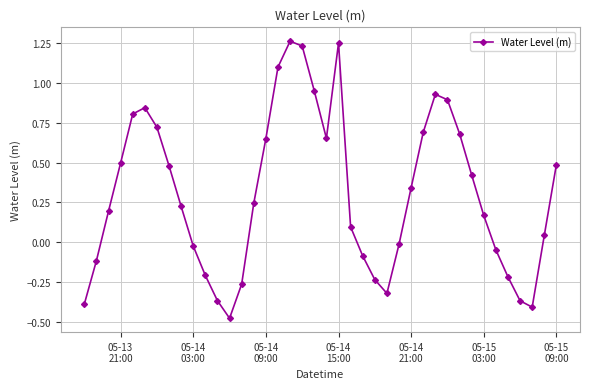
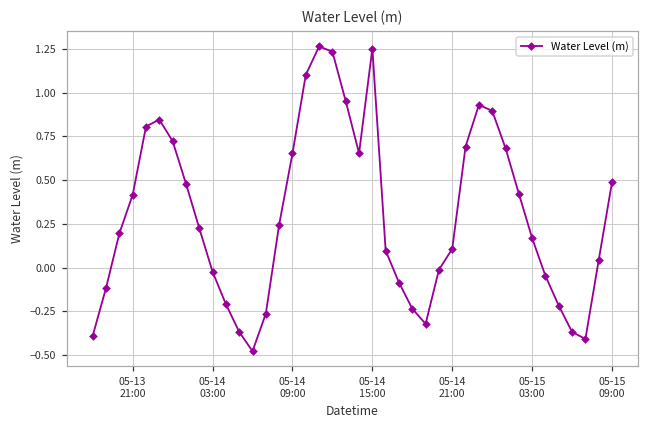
  {
-   "05-13 21:00": 0.50,
+   "05-13 21:00": 0.42,
    "05-14 03:00": -0.02,
    "05-14 09:00": 0.65,
    "05-14 15:00": 1.25,
-   "05-14 21:00": 0.34,
+   "05-14 21:00": 0.11,
    "05-15 03:00": 0.17,
    "05-15 09:00": 0.49
  }
